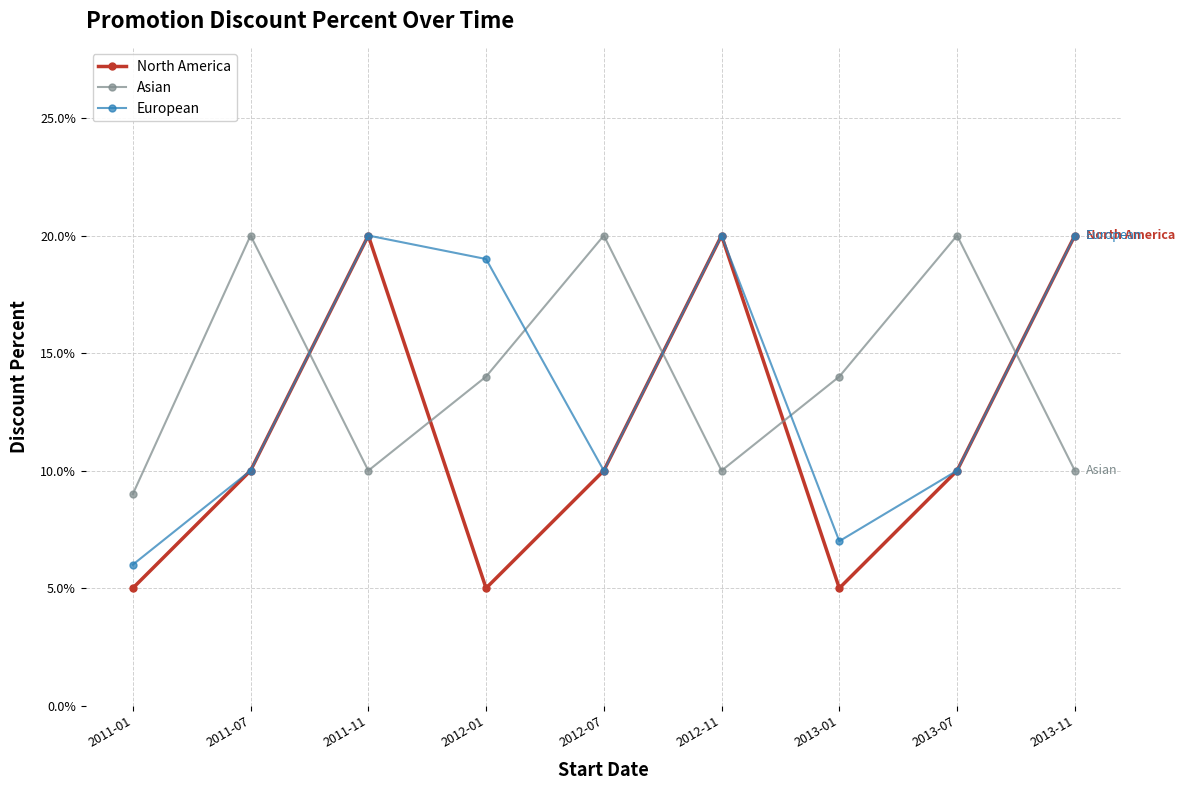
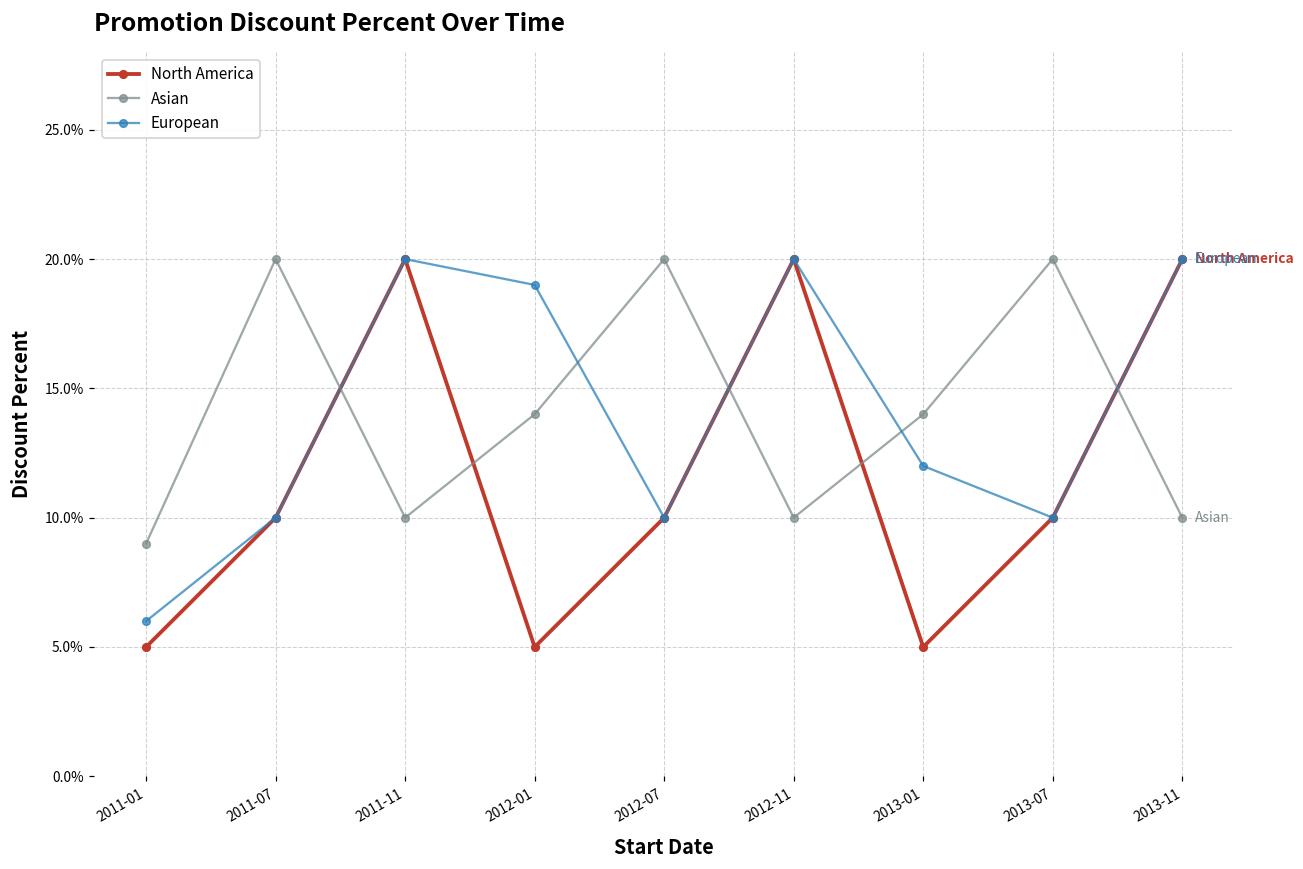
  {
    "North America": {
      "2011-01": "5.0%",
      "2012-01": "5.0%",
      "2013-01": "5.0%"
    },
    "Asian": {
      "2011-01": "9.0%",
      "2011-07": "20.0%",
      "2011-11": "10.0%",
      "2012-01": "14.0%",
      "2012-07": "20.0%",
      "2012-11": "10.0%",
      "2013-01": "14.0%",
      "2013-07": "20.0%",
      "2013-11": "10.0%"
    },
    "European": {
      "2011-01": "6.0%",
      "2012-01": "19.0%",
-     "2013-01": "7.0%"
+     "2013-01": "12.0%"
    }
  }
